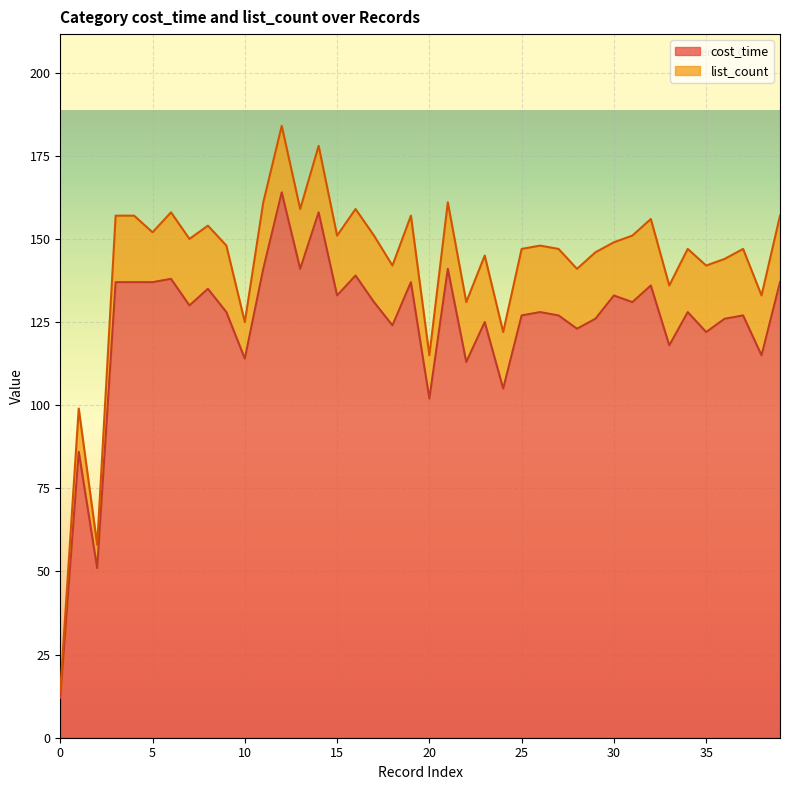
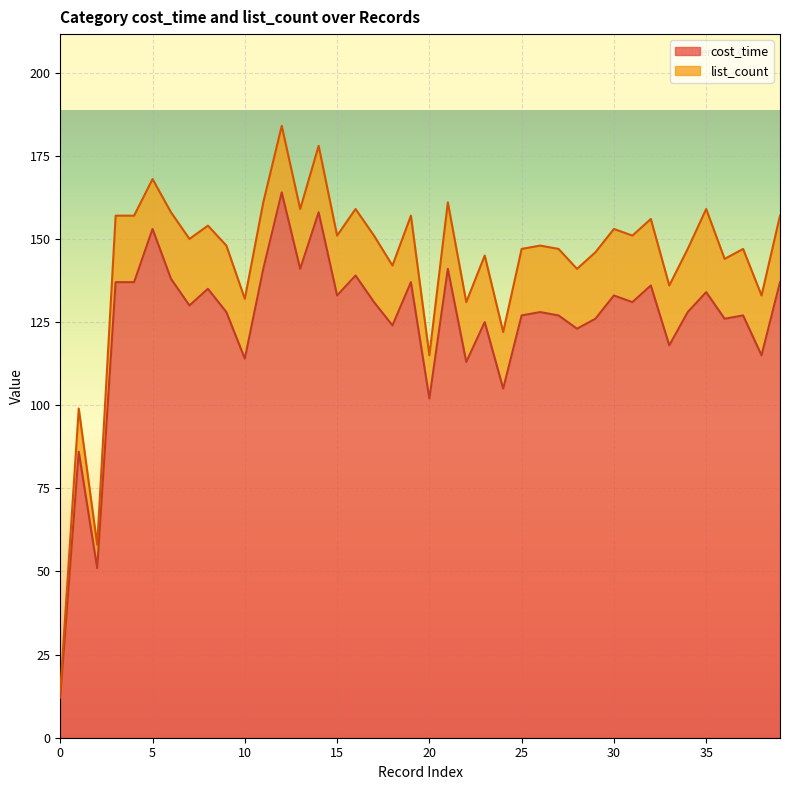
  {
    "cost_time": {
      "0": 12,
-     "5": 137,
+     "5": 153,
      "10": 114,
      "15": 133,
      "20": 102,
      "25": 127,
      "30": 133,
-     "35": 122
+     "35": 134
    },
    "list_count": {
      "0": 2,
      "5": 15,
-     "10": 11,
+     "10": 18,
      "15": 18,
      "20": 13,
      "25": 20,
-     "30": 16,
-     "35": 20
+     "30": 20,
+     "35": 25
    }
  }
